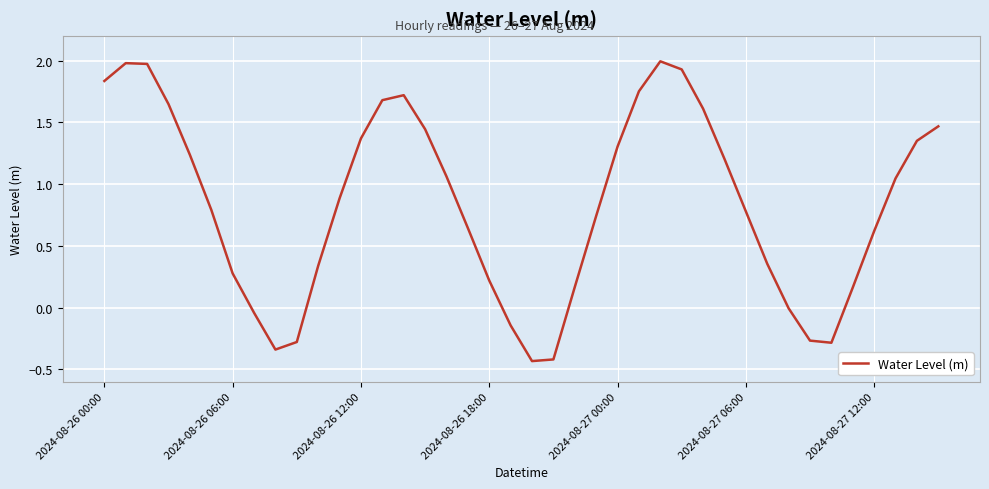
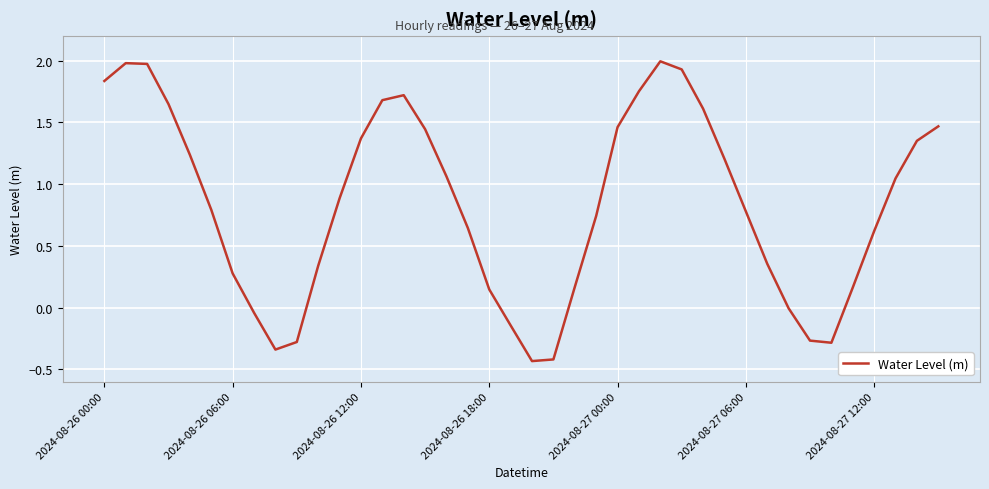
  {
    "2024-08-26 00:00": 1.84,
    "2024-08-26 06:00": 0.28,
    "2024-08-26 12:00": 1.37,
-   "2024-08-26 18:00": 0.22,
-   "2024-08-27 00:00": 1.30,
+   "2024-08-26 18:00": 0.15,
+   "2024-08-27 00:00": 1.46,
    "2024-08-27 06:00": 0.78,
    "2024-08-27 12:00": 0.62
  }
